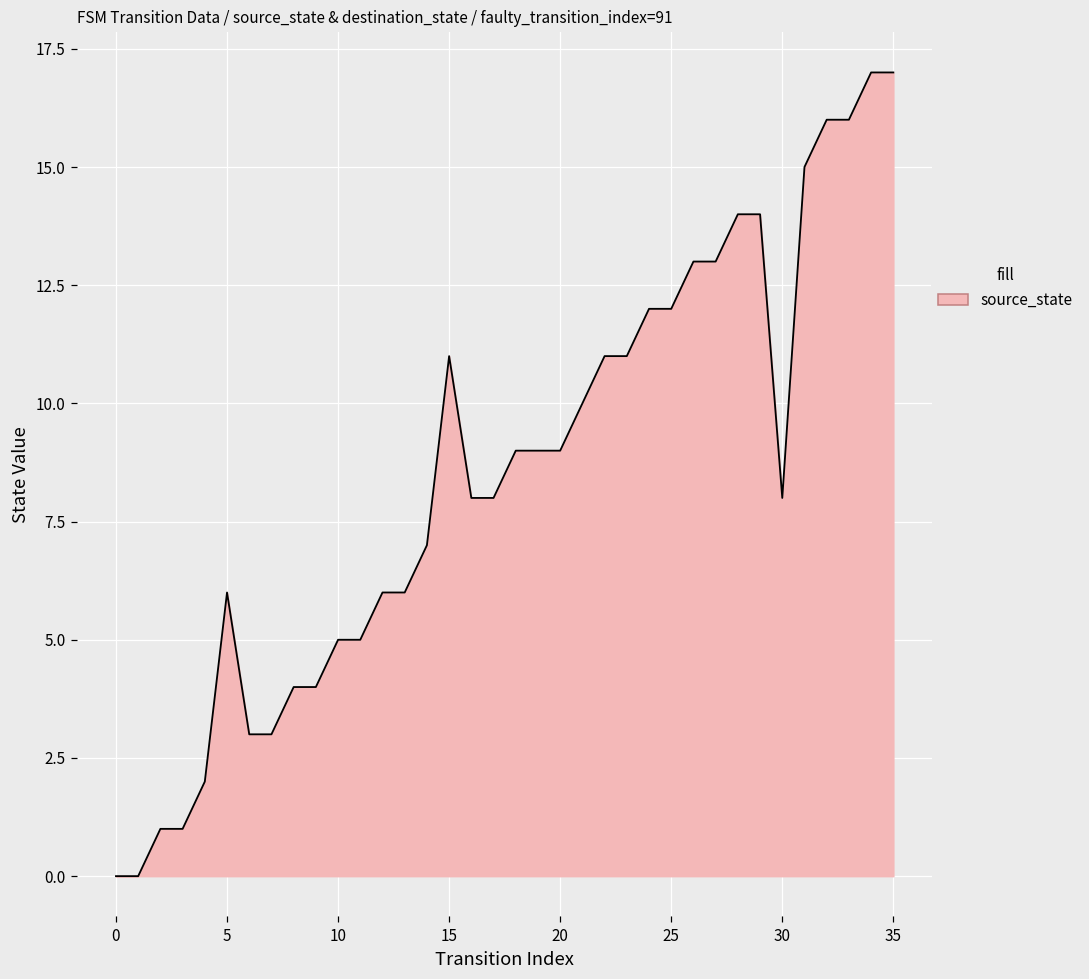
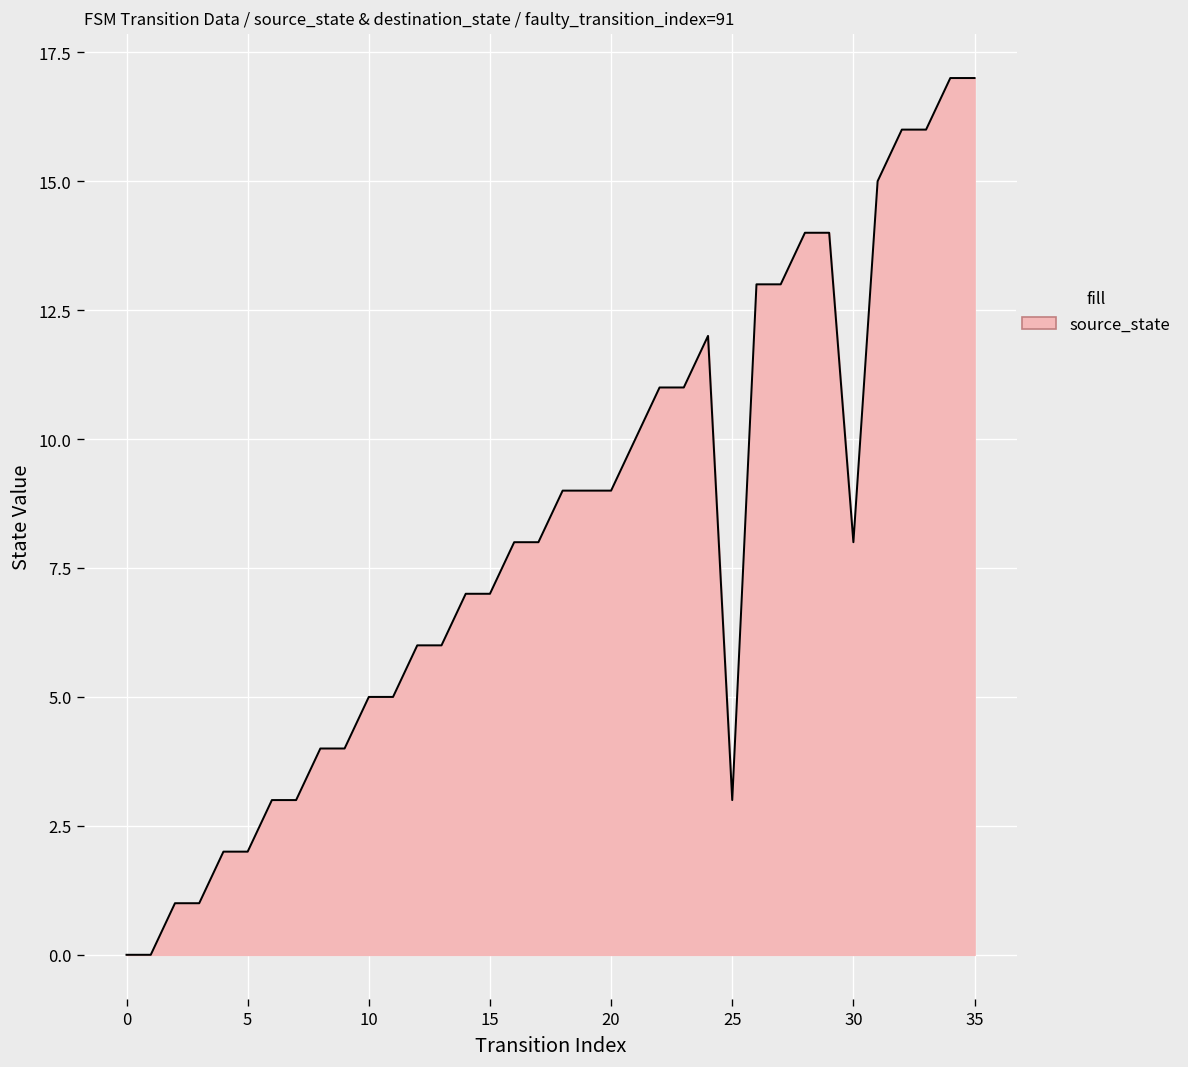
  {
    "0": 0,
-   "5": 6,
+   "5": 2,
    "10": 5,
-   "15": 11,
+   "15": 7,
    "20": 9,
-   "25": 12,
+   "25": 3,
    "30": 8,
    "35": 17
  }
